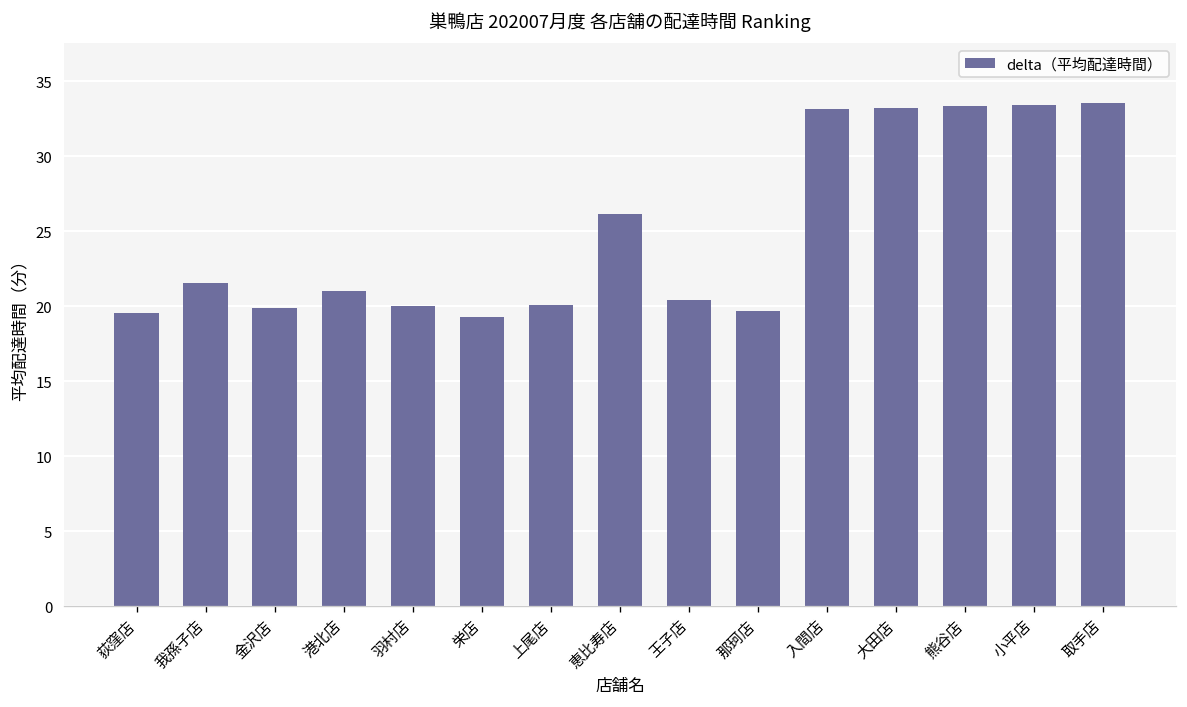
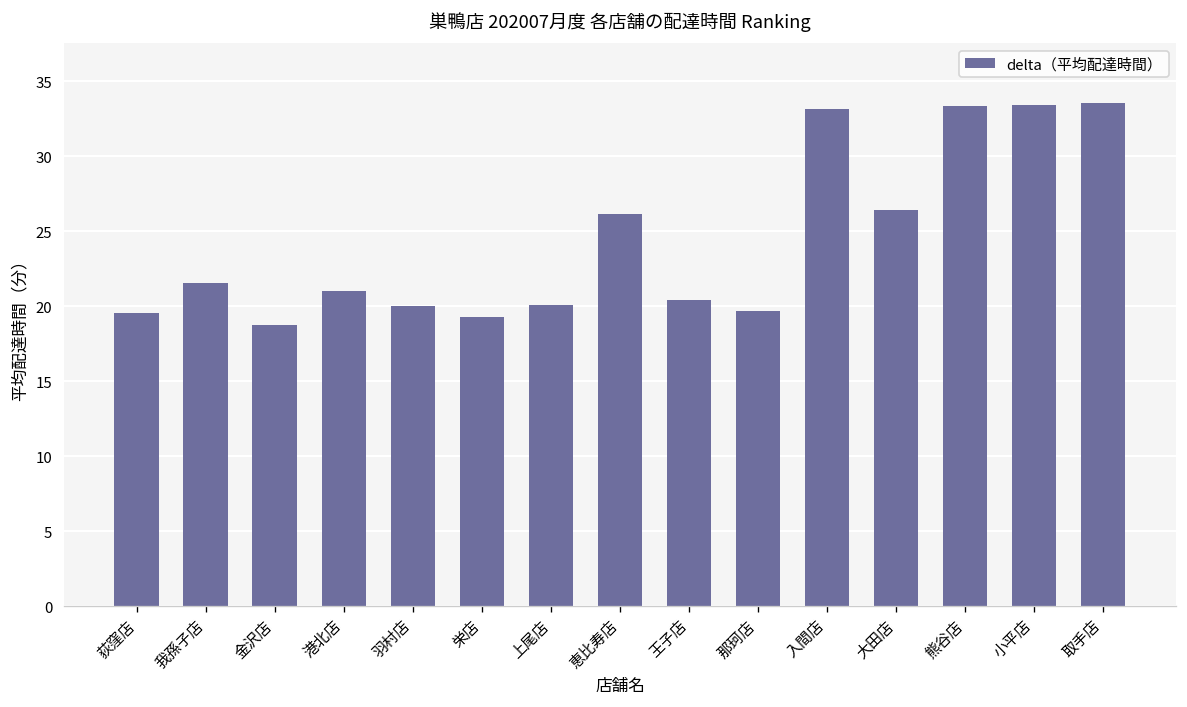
  {
    "荻窪店": 19.6,
    "我孫子店": 21.6,
-   "金沢店": 19.9,
+   "金沢店": 18.7,
    "港北店": 21.0,
    "羽村店": 20.1,
    "栄店": 19.3,
    "上尾店": 20.1,
    "恵比寿店": 26.2,
    "王子店": 20.4,
    "那珂店": 19.7,
    "入間店": 33.2,
-   "大田店": 33.2,
+   "大田店": 26.4,
    "熊谷店": 33.3,
    "小平店": 33.4,
    "取手店": 33.5
  }
